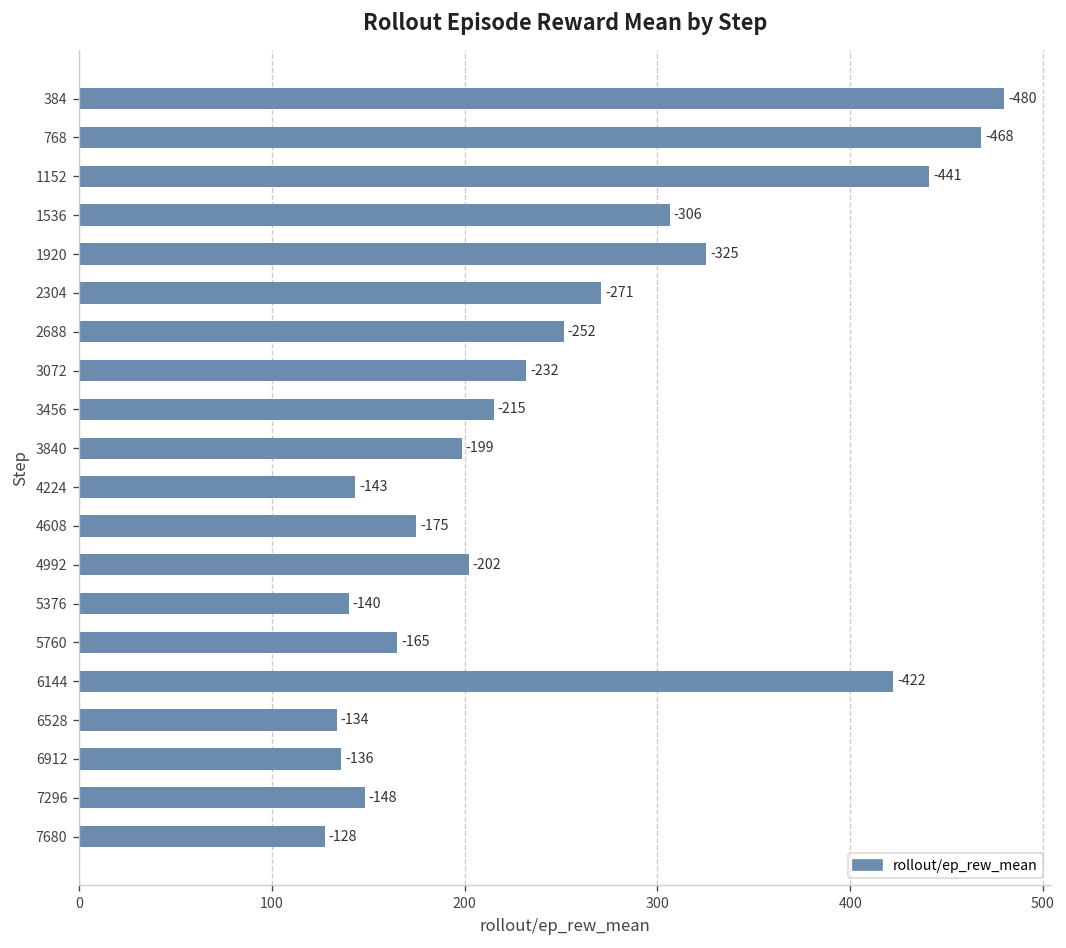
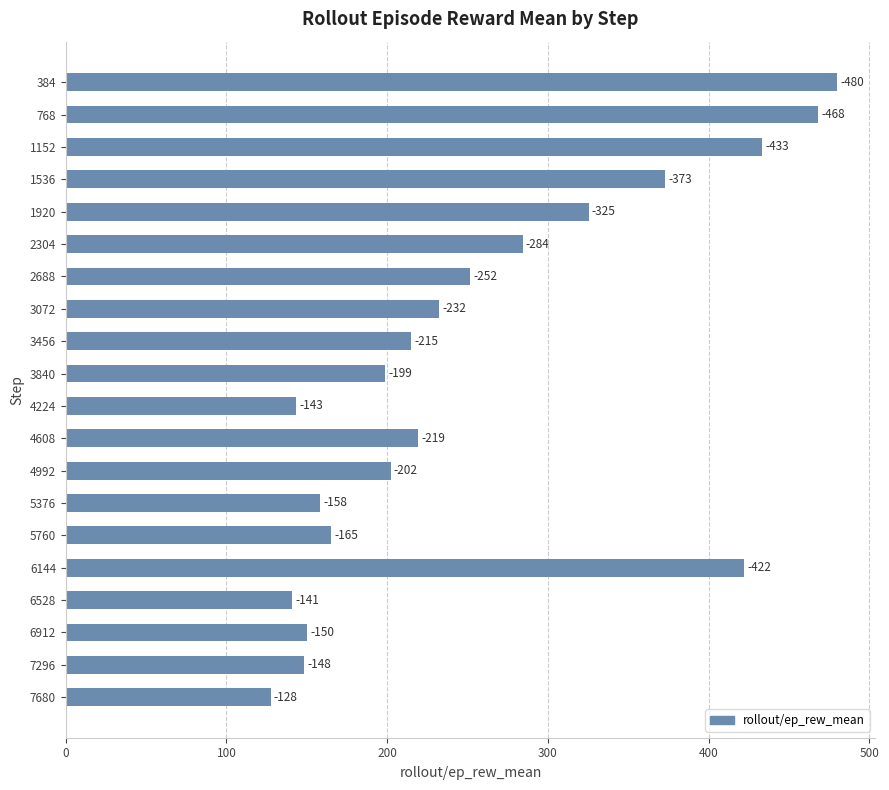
  {
-   "1152": -441,
-   "1536": -306,
-   "2304": -271,
-   "4608": -175,
-   "5376": -140,
-   "6528": -134,
-   "6912": -136
+   "1152": -433,
+   "1536": -373,
+   "2304": -284,
+   "4608": -219,
+   "5376": -158,
+   "6528": -141,
+   "6912": -150
  }
